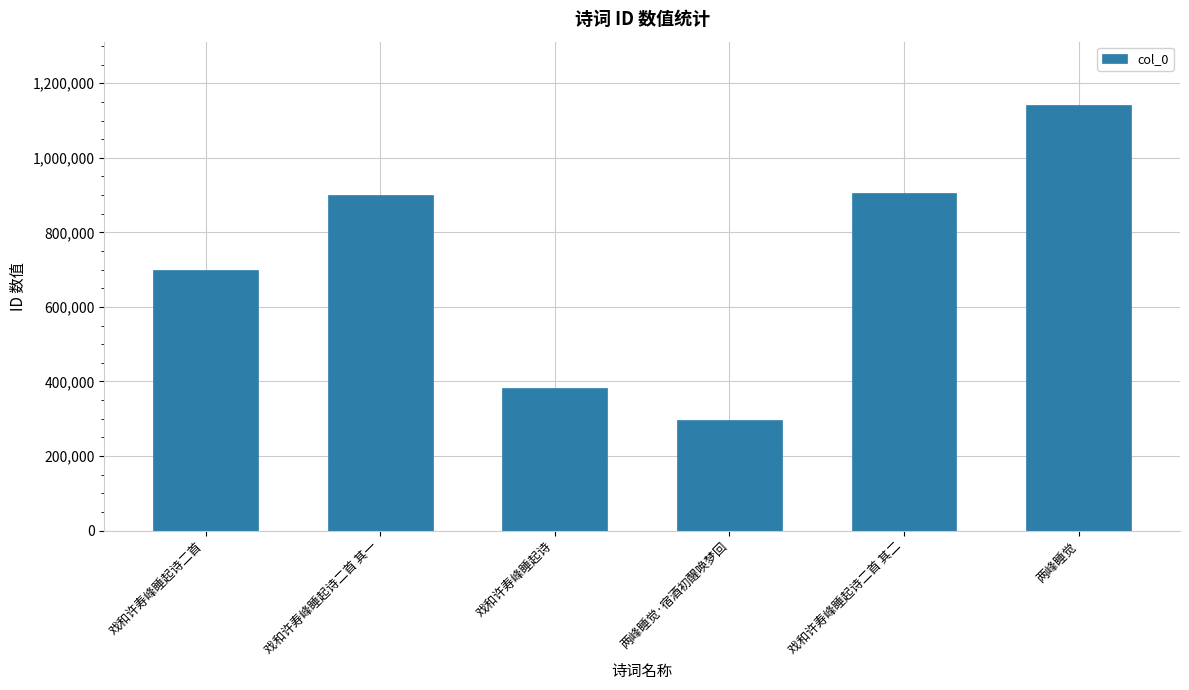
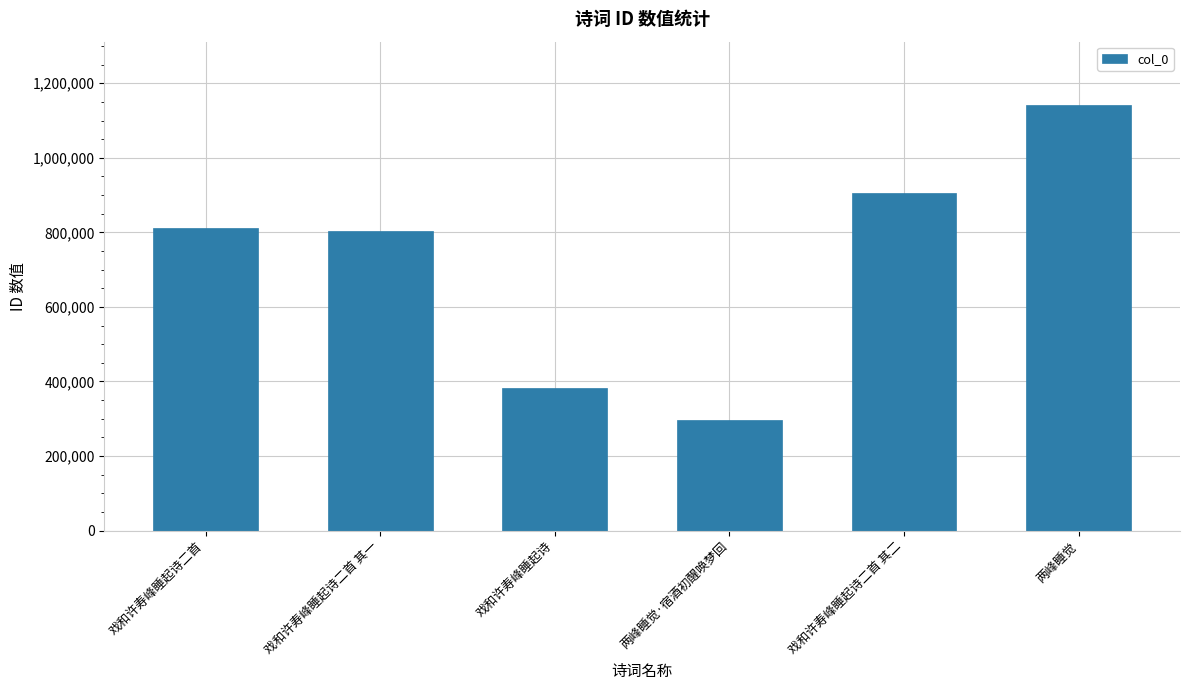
  {
-   "戏和许寿峰睡起诗二首": "700,000",
-   "戏和许寿峰睡起诗二首 其一": "900,000",
+   "戏和许寿峰睡起诗二首": "810,000",
+   "戏和许寿峰睡起诗二首 其一": "800,000",
    "戏和许寿峰睡起诗": "380,000",
    "两峰睡觉·宿酒初醒唤梦回": "300,000",
    "戏和许寿峰睡起诗二首 其二": "900,000",
    "两峰睡觉": "1,140,000"
  }
